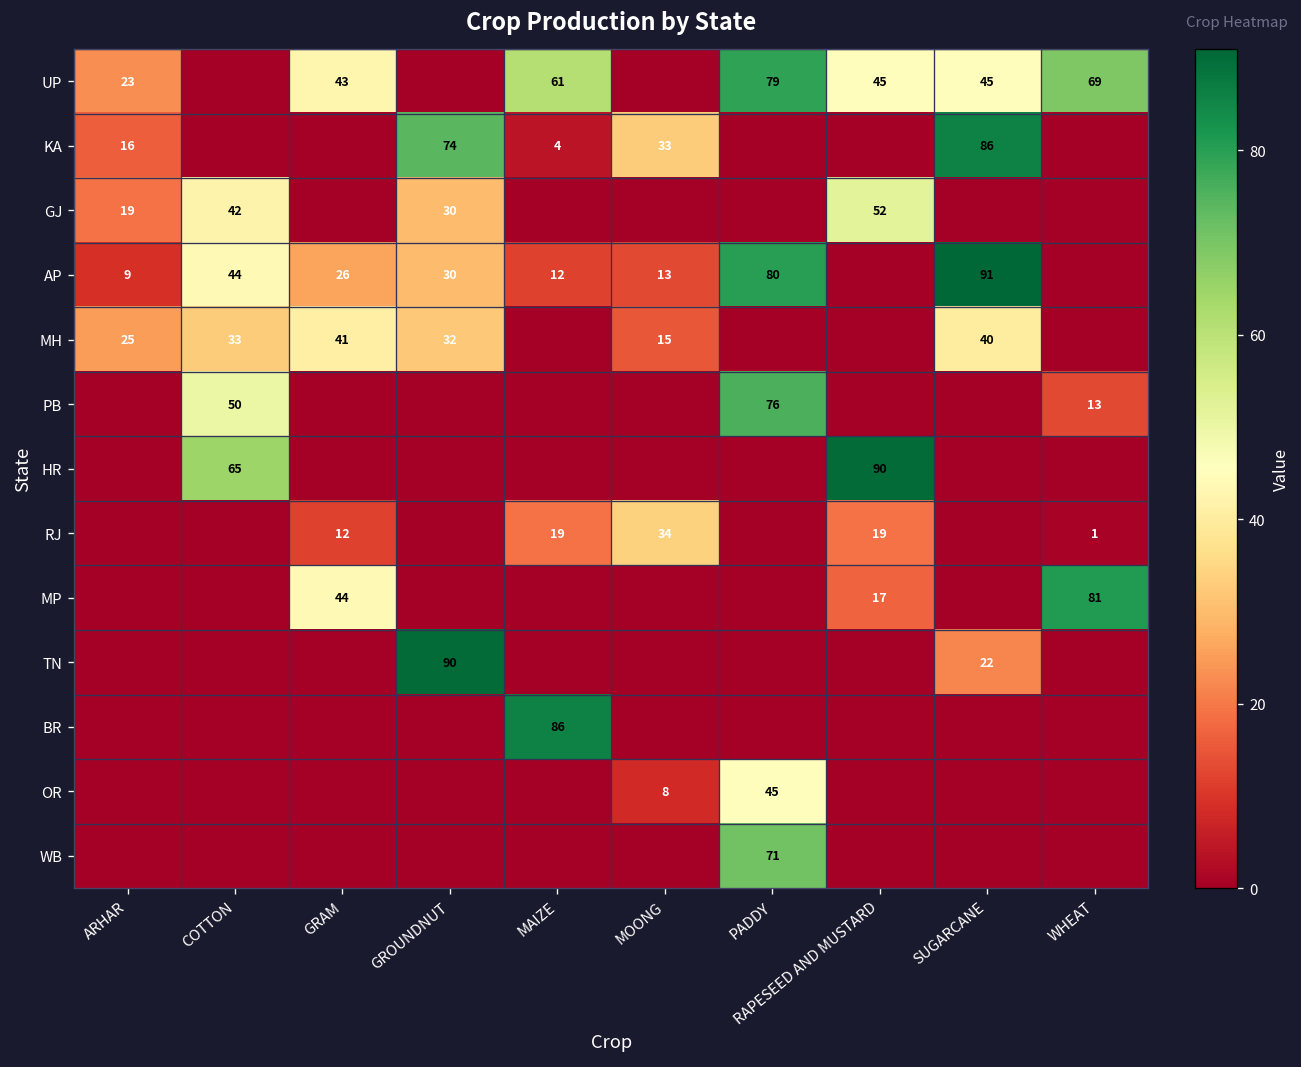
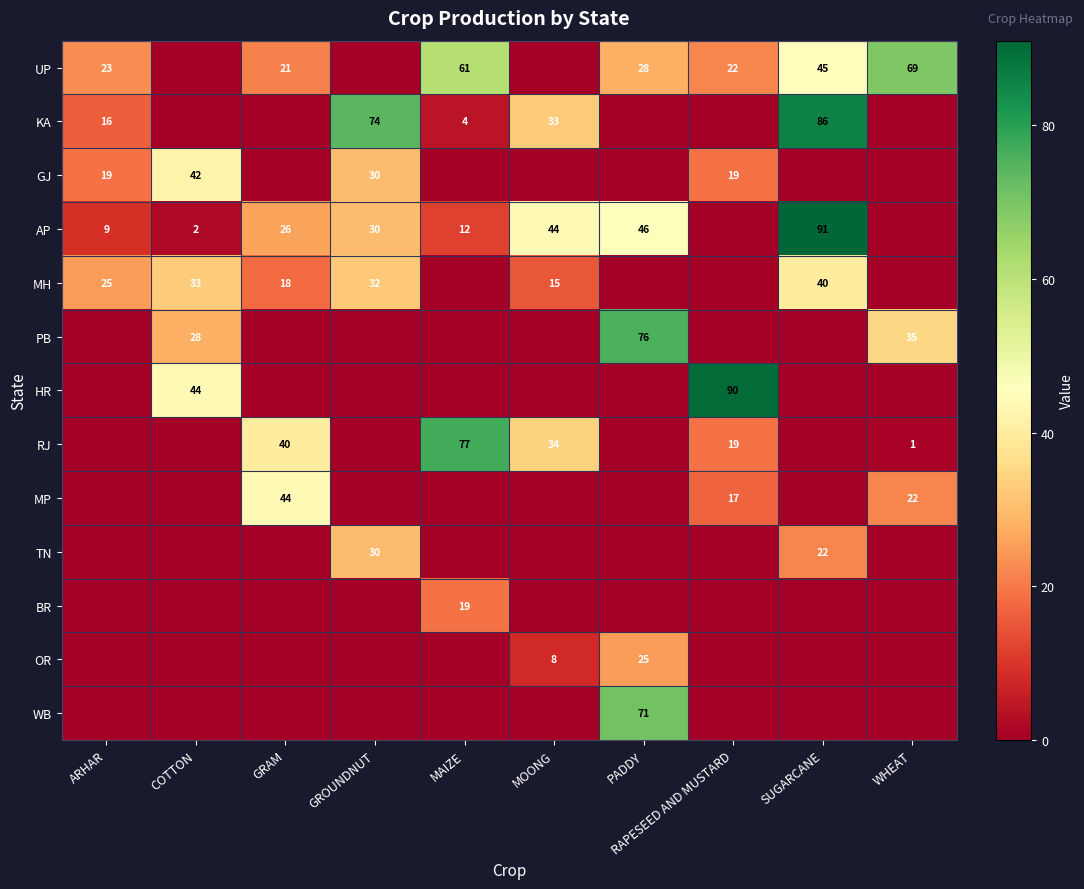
  {
    "UP": {
      "ARHAR": 23,
-     "GRAM": 43,
+     "GRAM": 21,
      "MAIZE": 61,
-     "PADDY": 79,
-     "RAPESEED AND MUSTARD": 45,
+     "PADDY": 28,
+     "RAPESEED AND MUSTARD": 22,
      "SUGARCANE": 45,
      "WHEAT": 69
    },
    "KA": {
      "ARHAR": 16,
      "GROUNDNUT": 74,
      "MAIZE": 4,
      "MOONG": 33,
      "SUGARCANE": 86
    },
    "GJ": {
      "ARHAR": 19,
      "COTTON": 42,
      "GROUNDNUT": 30,
-     "RAPESEED AND MUSTARD": 52
+     "RAPESEED AND MUSTARD": 19
    },
    "AP": {
      "ARHAR": 9,
-     "COTTON": 44,
+     "COTTON": 2,
      "GRAM": 26,
      "GROUNDNUT": 30,
      "MAIZE": 12,
-     "MOONG": 13,
-     "PADDY": 80,
+     "MOONG": 44,
+     "PADDY": 46,
      "SUGARCANE": 91
    },
    "MH": {
      "ARHAR": 25,
      "COTTON": 33,
-     "GRAM": 41,
+     "GRAM": 18,
      "GROUNDNUT": 32,
      "MOONG": 15,
      "SUGARCANE": 40
    },
    "PB": {
-     "COTTON": 50,
+     "COTTON": 28,
      "PADDY": 76,
-     "WHEAT": 13
+     "WHEAT": 35
    },
    "HR": {
-     "COTTON": 65,
+     "COTTON": 44,
      "RAPESEED AND MUSTARD": 90
    },
    "RJ": {
-     "GRAM": 12,
-     "MAIZE": 19,
+     "GRAM": 40,
+     "MAIZE": 77,
      "MOONG": 34,
      "RAPESEED AND MUSTARD": 19,
      "WHEAT": 1
    },
    "MP": {
      "GRAM": 44,
      "RAPESEED AND MUSTARD": 17,
-     "WHEAT": 81
+     "WHEAT": 22
    },
    "TN": {
-     "GROUNDNUT": 90,
+     "GROUNDNUT": 30,
      "SUGARCANE": 22
    },
    "BR": {
-     "MAIZE": 86
+     "MAIZE": 19
    },
    "OR": {
      "MOONG": 8,
-     "PADDY": 45
+     "PADDY": 25
    },
    "WB": {
      "PADDY": 71
    }
  }
